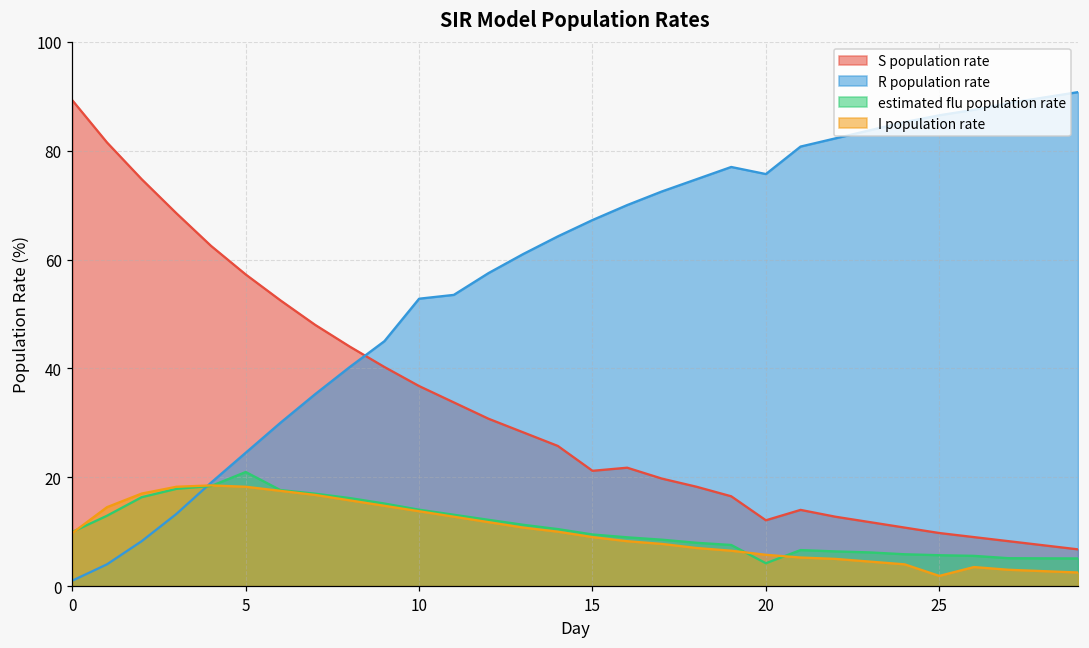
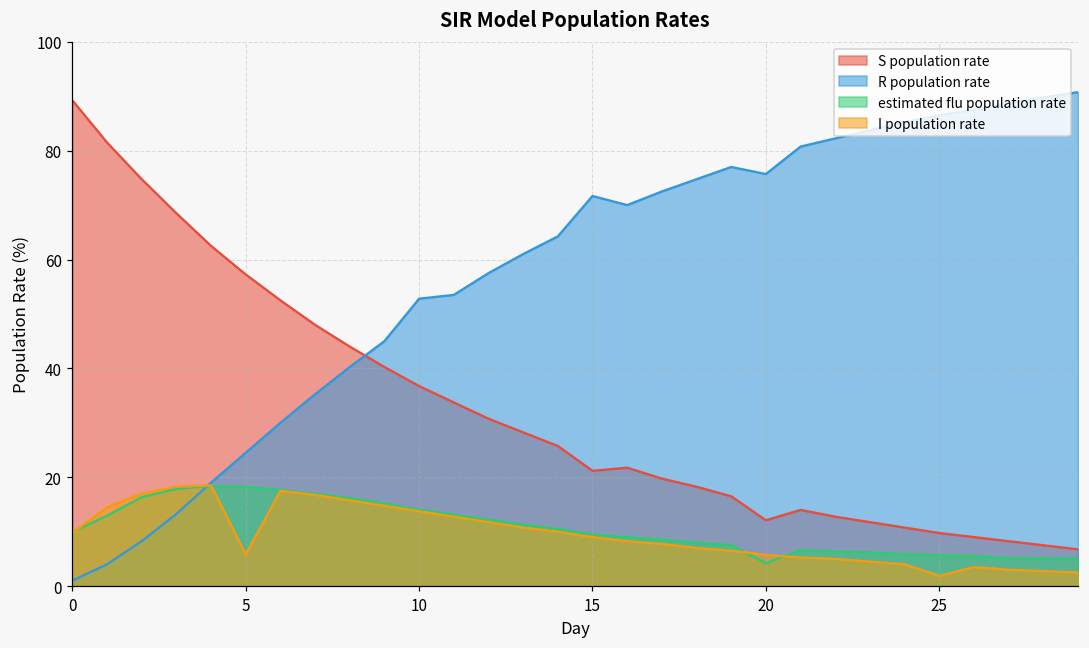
  {
    "S population rate": {
      "0": 89,
      "5": 57,
      "10": 37,
      "15": 21,
      "20": 12,
      "25": 10
    },
    "R population rate": {
      "0": 1,
      "5": 25,
      "10": 53,
-     "15": 67,
+     "15": 72,
      "20": 76
    },
    "estimated flu population rate": {
-     "5": 21,
+     "5": 18,
      "20": 4,
      "25": 6
    },
    "I population rate": {
-     "5": 18,
+     "5": 6,
      "20": 6,
      "25": 2
    }
  }
